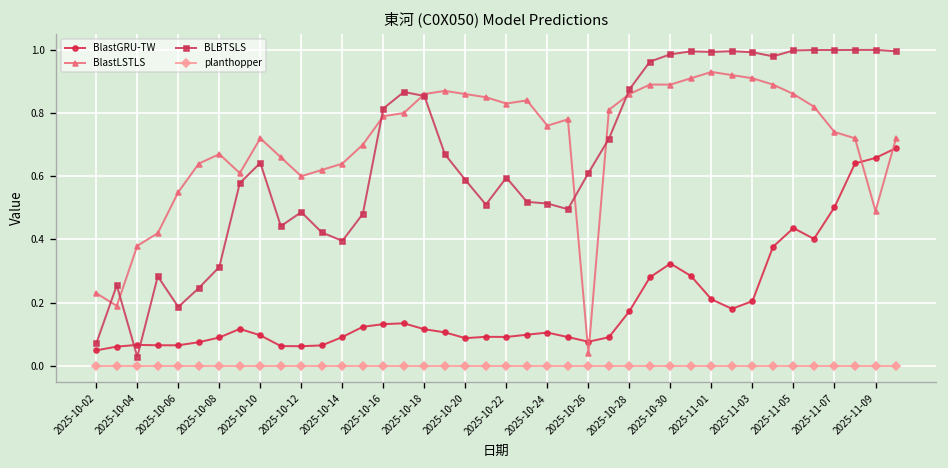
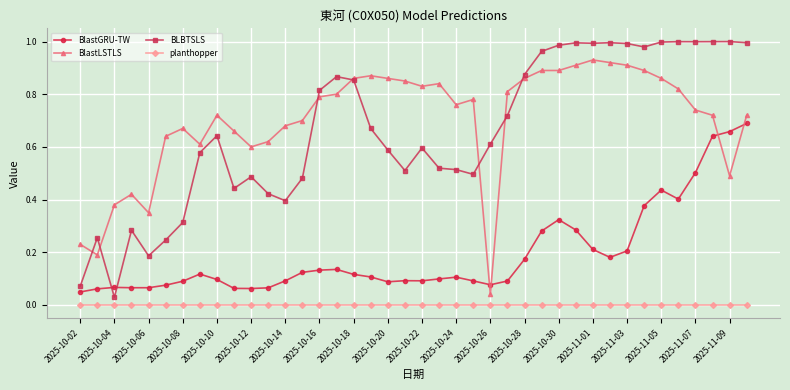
  {
    "BlastLSTLS": {
      "2025-10-02": 0.23,
      "2025-10-04": 0.38,
-     "2025-10-06": 0.55,
+     "2025-10-06": 0.35,
      "2025-10-08": 0.67,
      "2025-10-10": 0.72,
      "2025-10-12": 0.60,
-     "2025-10-14": 0.64,
+     "2025-10-14": 0.68,
      "2025-10-16": 0.79,
      "2025-10-20": 0.86,
      "2025-10-22": 0.83,
      "2025-10-24": 0.76,
      "2025-10-26": 0.04,
      "2025-10-28": 0.86,
      "2025-10-30": 0.89,
      "2025-11-01": 0.93,
      "2025-11-03": 0.91,
      "2025-11-05": 0.86,
      "2025-11-07": 0.74,
      "2025-11-09": 0.49
    },
    "planthopper": {
      "2025-10-02": 0.00,
      "2025-10-04": 0.00,
      "2025-10-06": 0.00,
      "2025-10-08": 0.00,
      "2025-10-10": 0.00,
      "2025-10-12": 0.00,
      "2025-10-14": 0.00,
      "2025-10-16": 0.00,
      "2025-10-18": 0.00,
      "2025-10-20": 0.00,
      "2025-10-22": 0.00,
      "2025-10-24": 0.00,
      "2025-10-26": 0.00,
      "2025-10-28": 0.00,
      "2025-10-30": 0.00,
      "2025-11-01": 0.00,
      "2025-11-03": 0.00,
      "2025-11-05": 0.00,
      "2025-11-07": 0.00,
      "2025-11-09": 0.00
    }
  }
